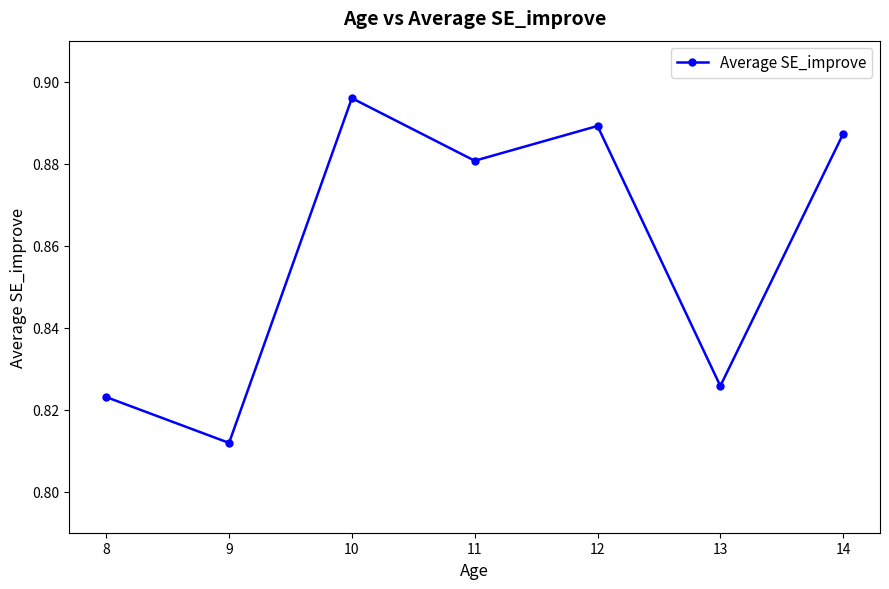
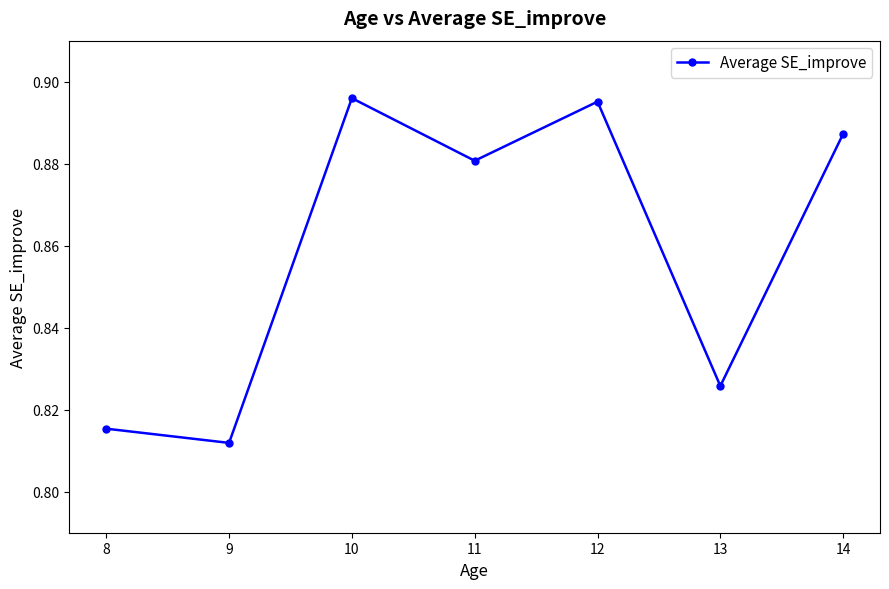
  {
-   "8": 0.823,
+   "8": 0.815,
    "9": 0.812,
    "10": 0.896,
    "11": 0.881,
-   "12": 0.889,
+   "12": 0.895,
    "13": 0.826,
    "14": 0.887
  }
